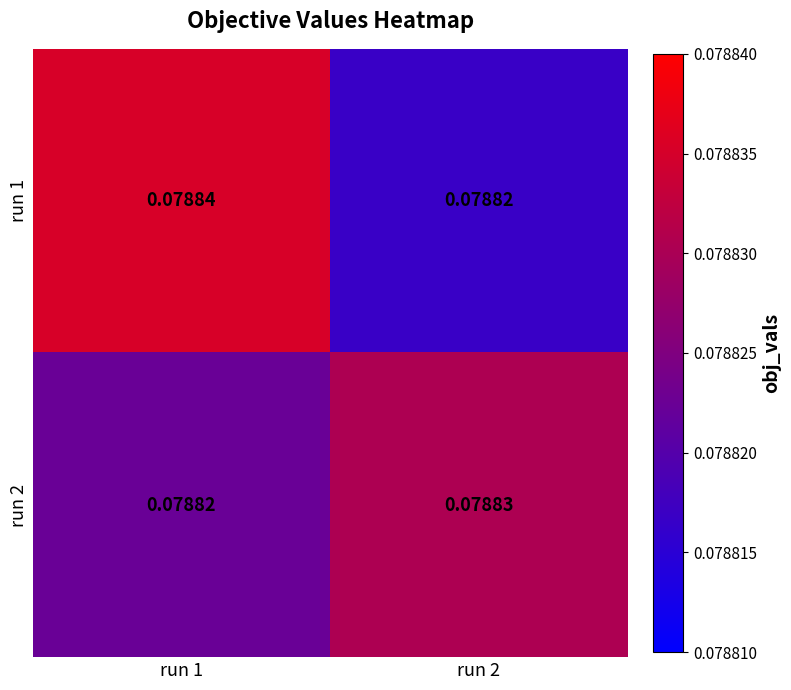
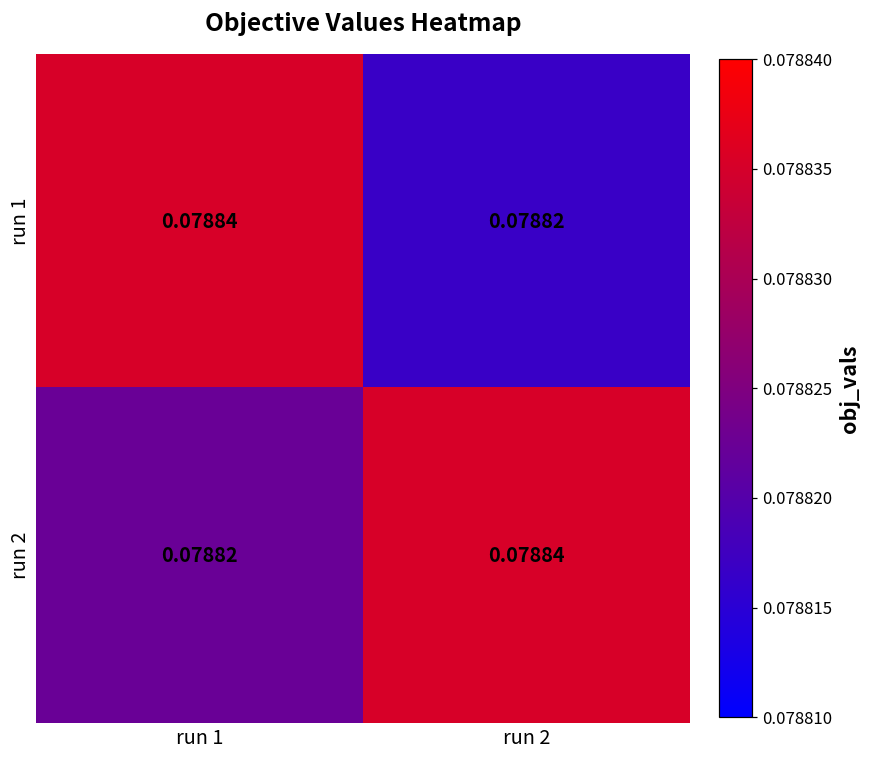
  {
    "run 1": {
      "run 1": 0.07884,
      "run 2": 0.07882
    },
    "run 2": {
      "run 1": 0.07882,
-     "run 2": 0.07883
+     "run 2": 0.07884
    }
  }
